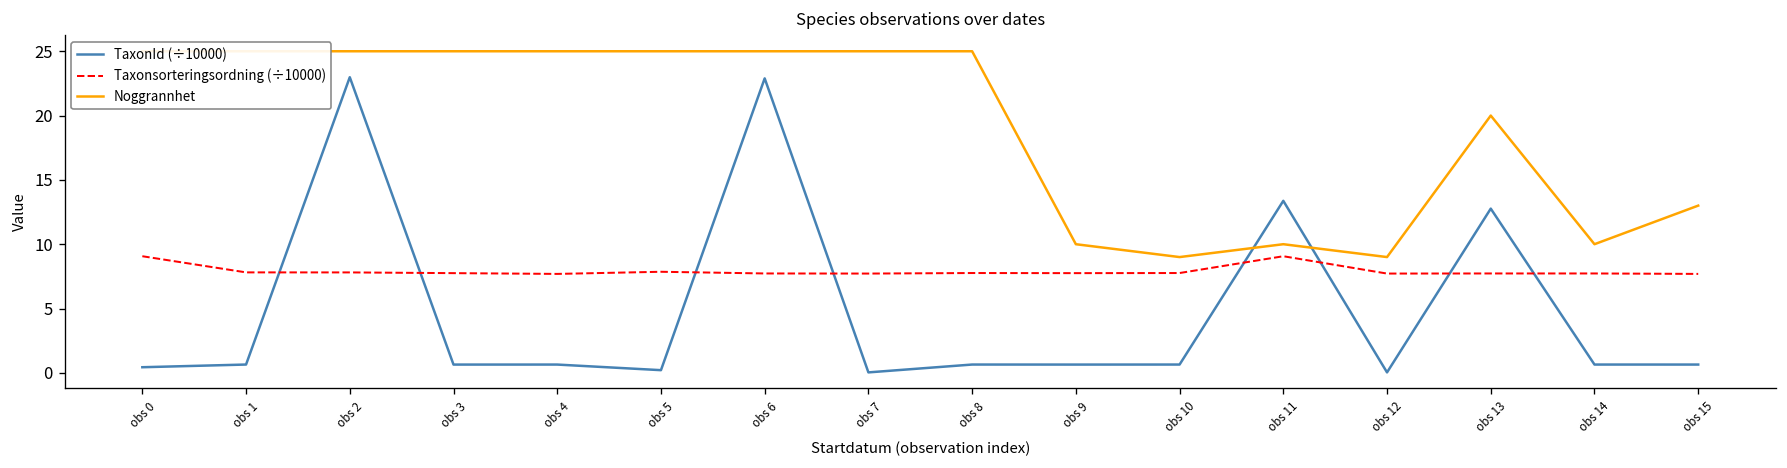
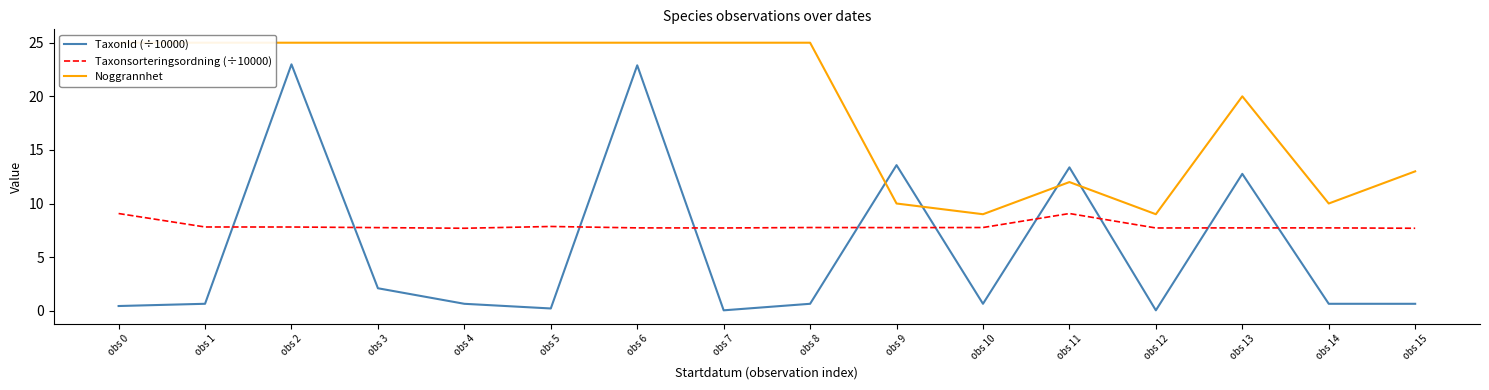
  {
    "TaxonId (÷10000)": {
      "obs 0": 0.4,
      "obs 1": 0.6,
      "obs 2": 23.0,
-     "obs 3": 0.6,
+     "obs 3": 2.1,
      "obs 4": 0.6,
      "obs 5": 0.2,
      "obs 6": 22.9,
      "obs 7": 0.0,
      "obs 8": 0.6,
-     "obs 9": 0.6,
+     "obs 9": 13.6,
      "obs 10": 0.6,
      "obs 11": 13.4,
      "obs 12": 0.0,
      "obs 13": 12.8,
      "obs 14": 0.6,
      "obs 15": 0.6
    },
    "Taxonsorteringsordning (÷10000)": {
      "obs 0": 9.1,
      "obs 1": 7.8,
      "obs 2": 7.8,
      "obs 3": 7.8,
      "obs 4": 7.7,
      "obs 5": 7.9,
      "obs 6": 7.7,
      "obs 7": 7.7,
      "obs 8": 7.8,
      "obs 9": 7.8,
      "obs 10": 7.8,
      "obs 11": 9.1,
      "obs 12": 7.7,
      "obs 13": 7.7,
      "obs 14": 7.7,
      "obs 15": 7.7
    },
    "Noggrannhet": {
      "obs 2": 25,
      "obs 3": 25,
      "obs 4": 25,
      "obs 5": 25,
      "obs 6": 25,
      "obs 7": 25,
      "obs 8": 25,
      "obs 9": 10,
      "obs 10": 9,
-     "obs 11": 10,
+     "obs 11": 12,
      "obs 12": 9,
      "obs 13": 20,
      "obs 14": 10,
      "obs 15": 13
    }
  }
